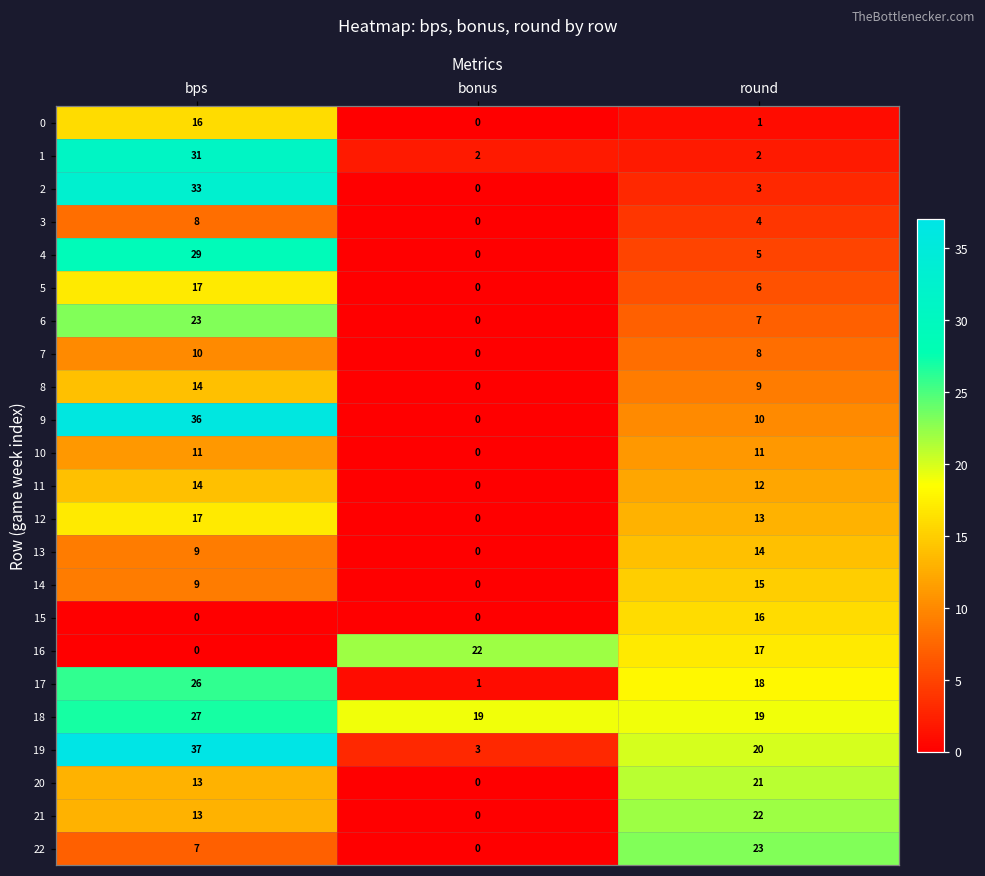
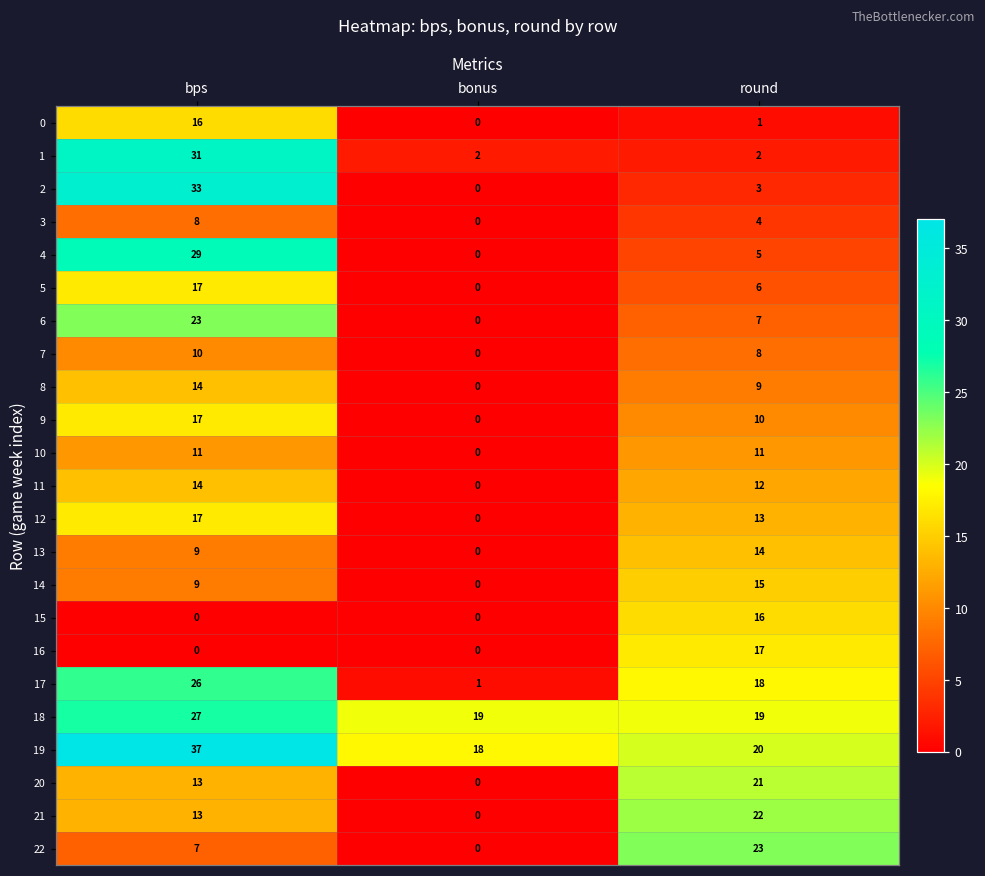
  {
    "0": {
      "bps": 16,
      "bonus": 0,
      "round": 1
    },
    "1": {
      "bps": 31,
      "bonus": 2,
      "round": 2
    },
    "2": {
      "bps": 33,
      "bonus": 0,
      "round": 3
    },
    "3": {
      "bps": 8,
      "bonus": 0,
      "round": 4
    },
    "4": {
      "bps": 29,
      "bonus": 0,
      "round": 5
    },
    "5": {
      "bps": 17,
      "bonus": 0,
      "round": 6
    },
    "6": {
      "bps": 23,
      "bonus": 0,
      "round": 7
    },
    "7": {
      "bps": 10,
      "bonus": 0,
      "round": 8
    },
    "8": {
      "bps": 14,
      "bonus": 0,
      "round": 9
    },
    "9": {
-     "bps": 36,
+     "bps": 17,
      "bonus": 0,
      "round": 10
    },
    "10": {
      "bps": 11,
      "bonus": 0,
      "round": 11
    },
    "11": {
      "bps": 14,
      "bonus": 0,
      "round": 12
    },
    "12": {
      "bps": 17,
      "bonus": 0,
      "round": 13
    },
    "13": {
      "bps": 9,
      "bonus": 0,
      "round": 14
    },
    "14": {
      "bps": 9,
      "bonus": 0,
      "round": 15
    },
    "15": {
      "bps": 0,
      "bonus": 0,
      "round": 16
    },
    "16": {
      "bps": 0,
-     "bonus": 22,
+     "bonus": 0,
      "round": 17
    },
    "17": {
      "bps": 26,
      "bonus": 1,
      "round": 18
    },
    "18": {
      "bps": 27,
      "bonus": 19,
      "round": 19
    },
    "19": {
      "bps": 37,
-     "bonus": 3,
+     "bonus": 18,
      "round": 20
    },
    "20": {
      "bps": 13,
      "bonus": 0,
      "round": 21
    },
    "21": {
      "bps": 13,
      "bonus": 0,
      "round": 22
    },
    "22": {
      "bps": 7,
      "bonus": 0,
      "round": 23
    }
  }
